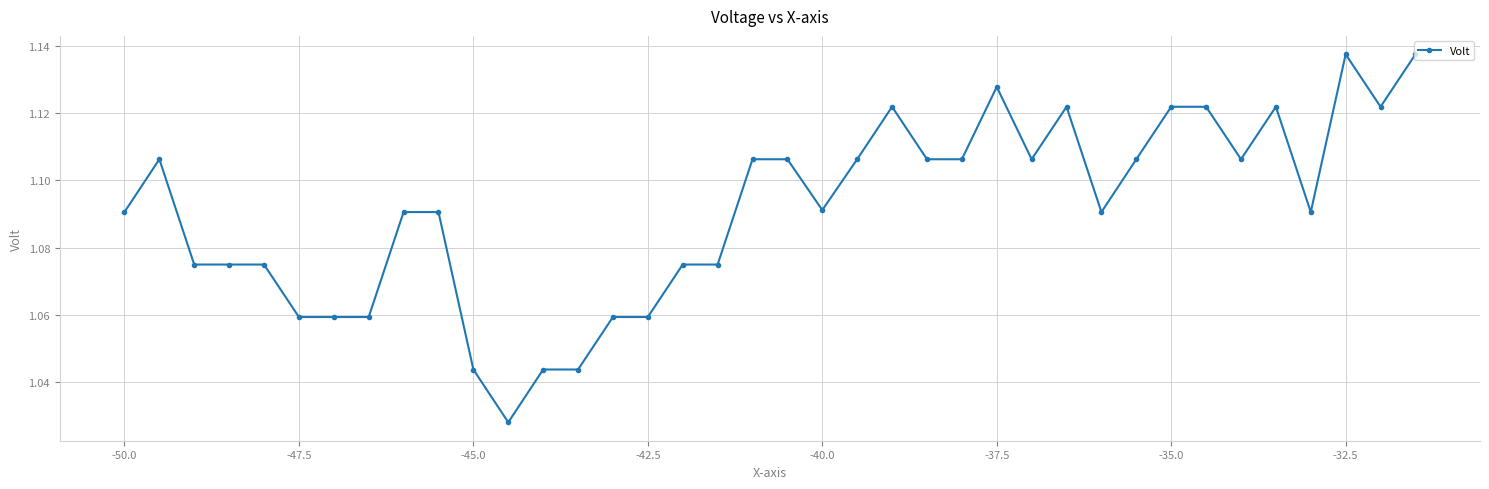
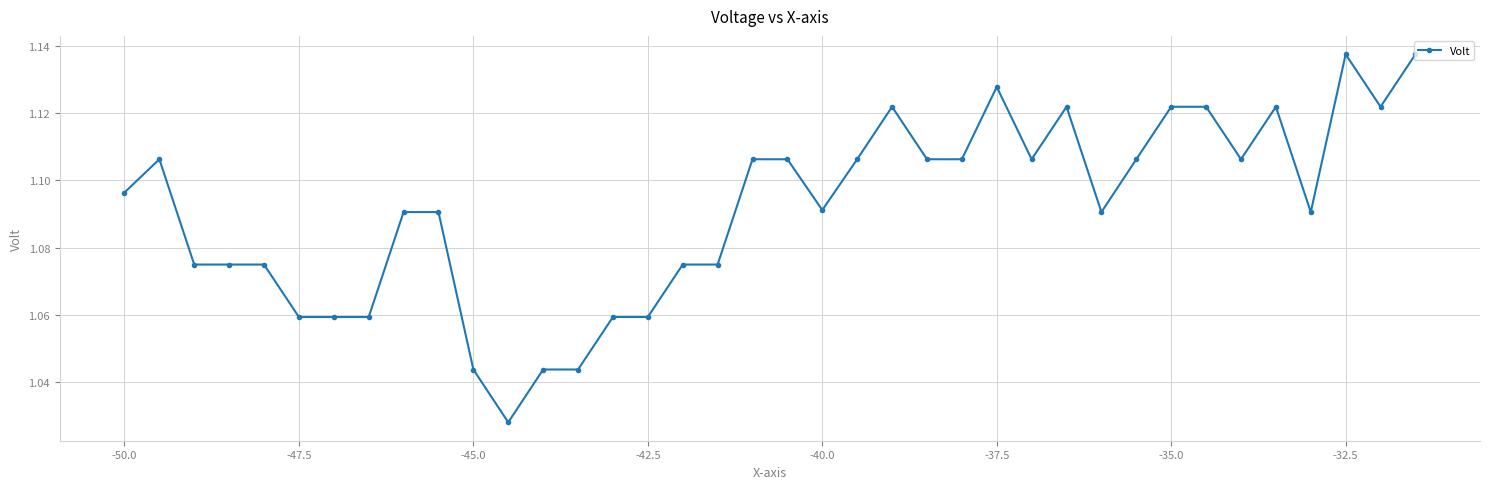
  {
-   "-50.0": 1.091,
+   "-50.0": 1.096,
    "-47.5": 1.059,
    "-45.0": 1.044,
    "-42.5": 1.059,
    "-40.0": 1.091,
    "-37.5": 1.128,
    "-35.0": 1.122,
    "-32.5": 1.138
  }
